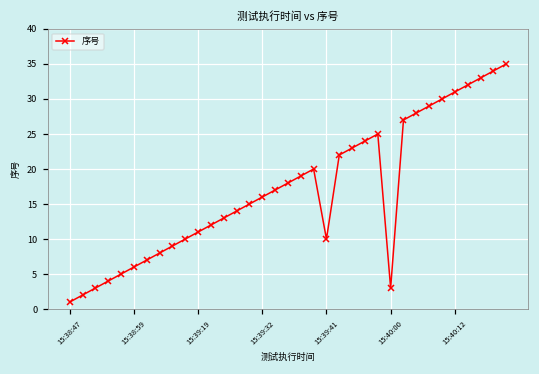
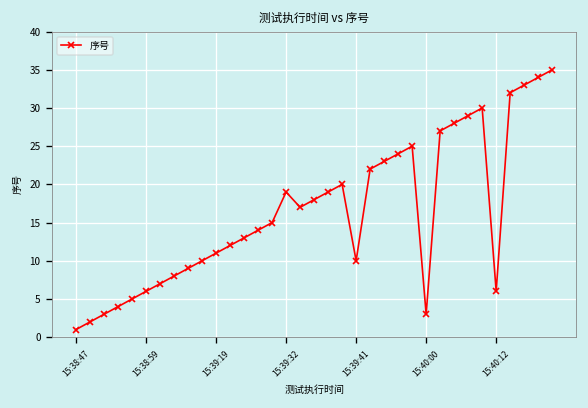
  {
    "15:38:47": 1,
    "15:38:59": 6,
    "15:39:19": 11,
-   "15:39:32": 16,
+   "15:39:32": 19,
    "15:39:41": 10,
    "15:40:00": 3,
-   "15:40:12": 31
+   "15:40:12": 6
  }
